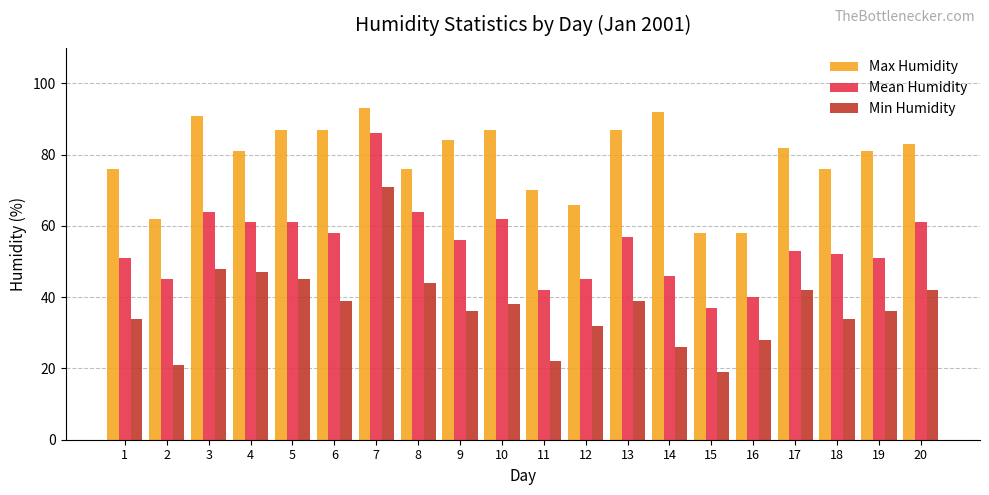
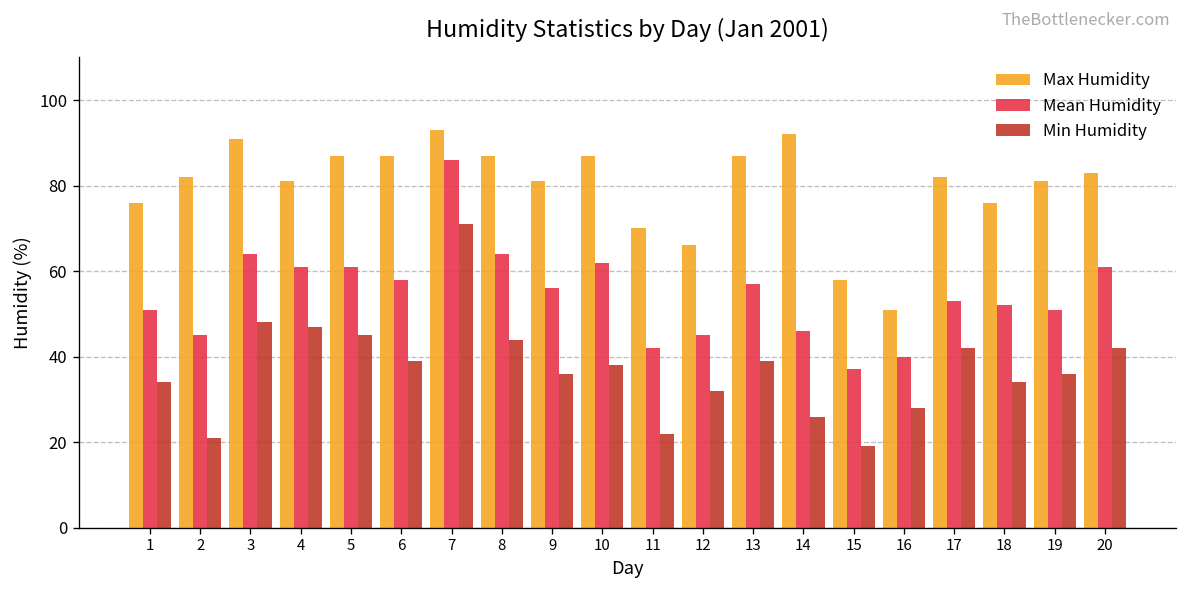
  {
    "Max Humidity": {
      "1": 76,
-     "2": 62,
+     "2": 82,
      "3": 91,
      "4": 81,
      "5": 87,
      "6": 87,
      "7": 93,
-     "8": 76,
-     "9": 84,
+     "8": 87,
+     "9": 81,
      "10": 87,
      "11": 70,
      "12": 66,
      "13": 87,
      "14": 92,
      "15": 58,
-     "16": 58,
+     "16": 51,
      "17": 82,
      "18": 76,
      "19": 81,
      "20": 83
    }
  }
